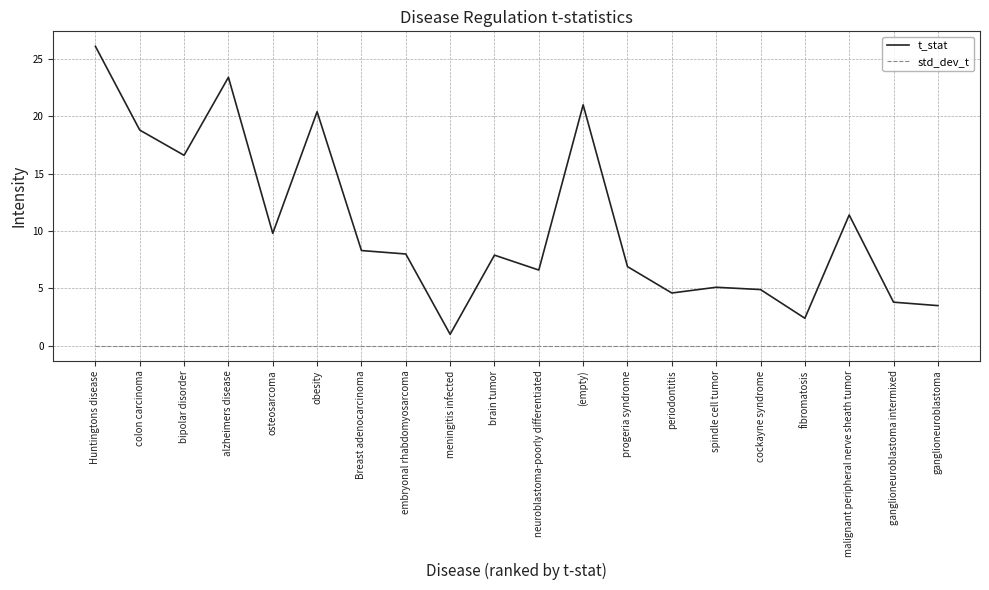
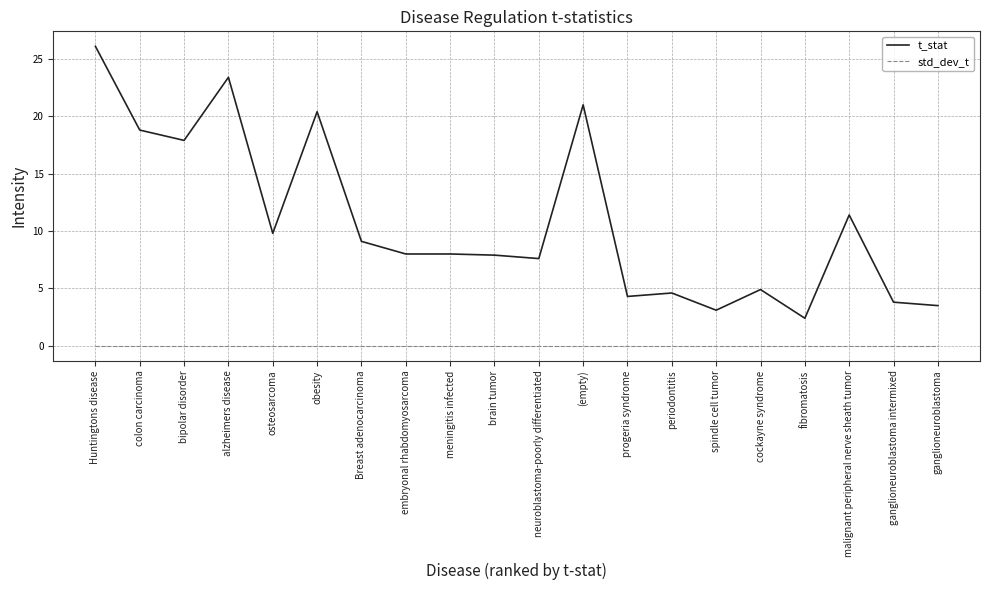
  {
    "t_stat": {
      "Huntingtons disease": 26.1,
      "colon carcinoma": 18.8,
-     "bipolar disorder": 16.6,
+     "bipolar disorder": 17.9,
      "alzheimers disease": 23.4,
      "osteosarcoma": 9.8,
      "obesity": 20.4,
-     "Breast adenocarcinoma": 8.3,
+     "Breast adenocarcinoma": 9.1,
      "embryonal rhabdomyosarcoma": 8.0,
-     "meningitis infected": 1,
+     "meningitis infected": 8,
      "brain tumor": 7.9,
-     "neuroblastoma-poorly differentiated": 6.6,
+     "neuroblastoma-poorly differentiated": 7.6,
      "(empty)": 21.0,
-     "progeria syndrome": 6.9,
+     "progeria syndrome": 4.3,
      "periodontitis": 4.6,
-     "spindle cell tumor": 5.1,
+     "spindle cell tumor": 3.1,
      "cockayne syndrome": 4.9,
      "fibromatosis": 2.4,
      "malignant peripheral nerve sheath tumor": 11.4,
      "ganglioneuroblastoma intermixed": 3.8,
      "ganglioneuroblastoma": 3.5
    },
    "std_dev_t": {
      "Huntingtons disease": 0.0,
      "colon carcinoma": 0.0,
      "bipolar disorder": 0.0,
      "alzheimers disease": 0.0,
      "osteosarcoma": 0.0,
      "obesity": 0.0,
      "Breast adenocarcinoma": 0.0,
      "embryonal rhabdomyosarcoma": 0.0,
      "meningitis infected": 0.0,
      "brain tumor": 0.0,
      "neuroblastoma-poorly differentiated": 0.0,
      "(empty)": 0.0,
      "progeria syndrome": 0.0,
      "periodontitis": 0.0,
      "spindle cell tumor": 0.0,
      "cockayne syndrome": 0.0,
      "fibromatosis": 0.0,
      "malignant peripheral nerve sheath tumor": 0.0,
      "ganglioneuroblastoma intermixed": 0.0,
      "ganglioneuroblastoma": 0.0
    }
  }
